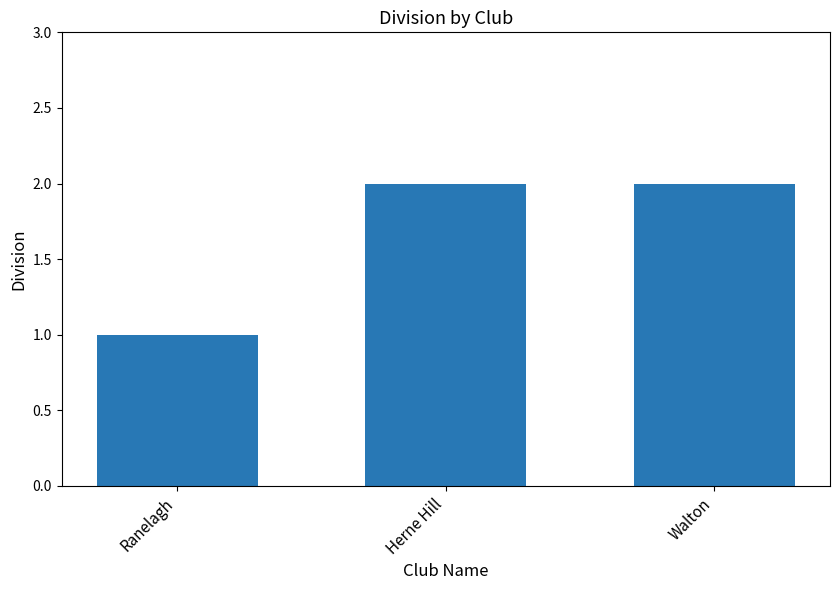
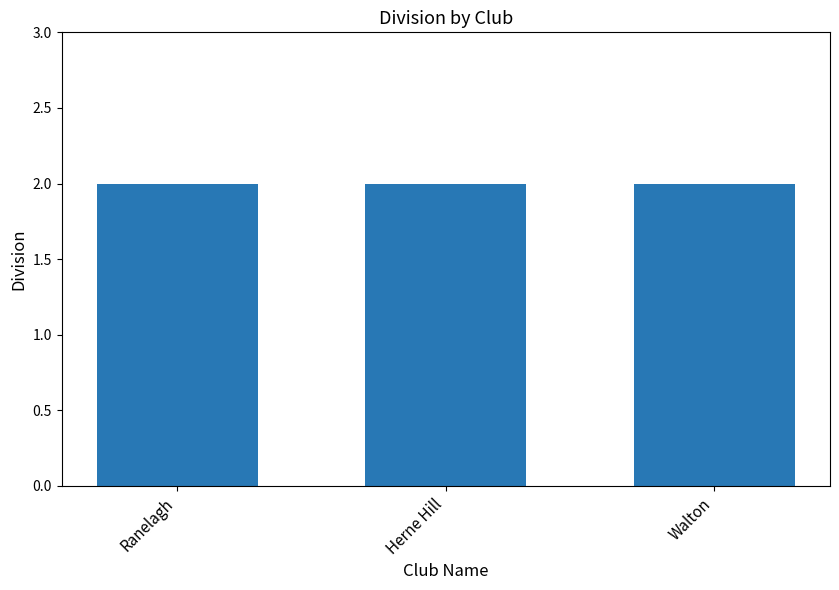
  {
-   "Ranelagh": 1,
+   "Ranelagh": 2,
    "Herne Hill": 2,
    "Walton": 2
  }
